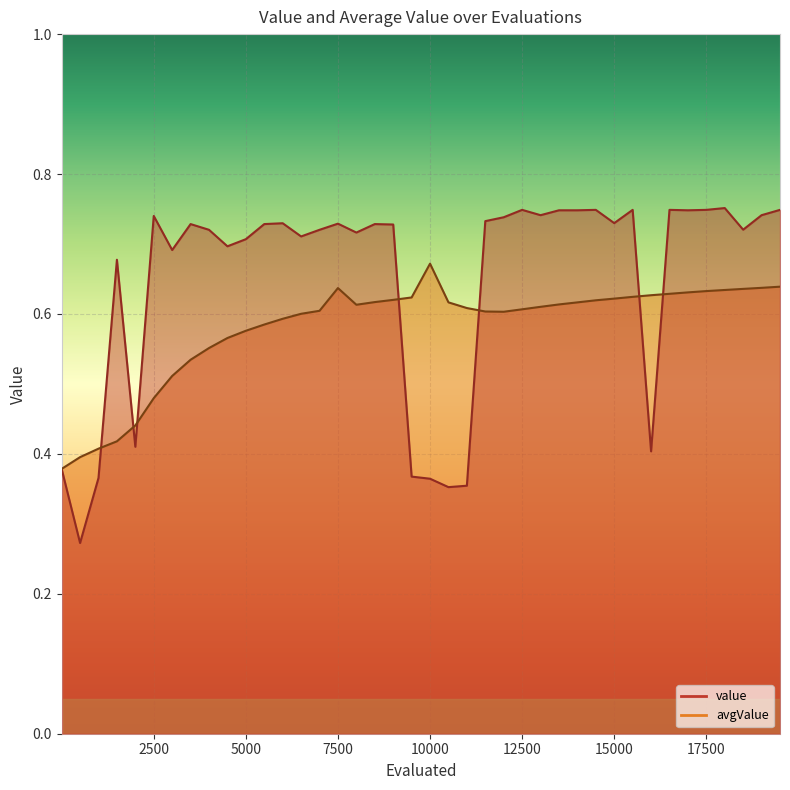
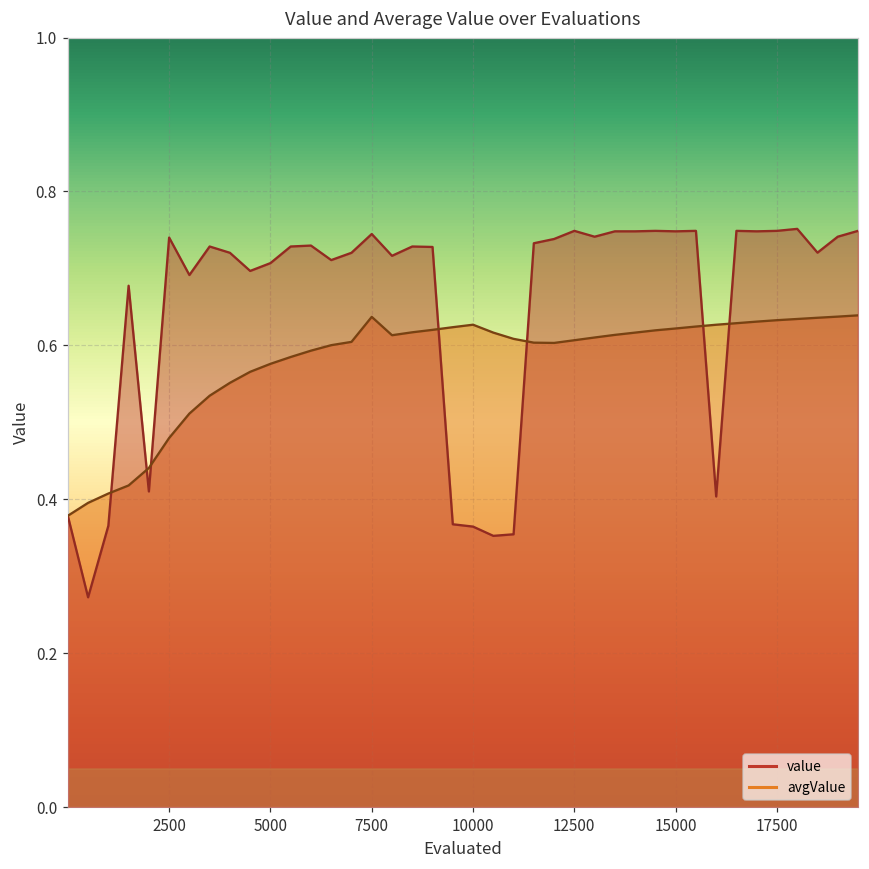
  {
    "value": {
      "2500": 0.74,
      "5000": 0.71,
-     "7500": 0.73,
+     "7500": 0.74,
      "10000": 0.36,
      "12500": 0.75,
-     "15000": 0.73,
+     "15000": 0.75,
      "17500": 0.75
    },
    "avgValue": {
      "2500": 0.48,
      "5000": 0.58,
      "7500": 0.64,
-     "10000": 0.67,
+     "10000": 0.63,
      "12500": 0.61,
      "15000": 0.62,
      "17500": 0.63
    }
  }
